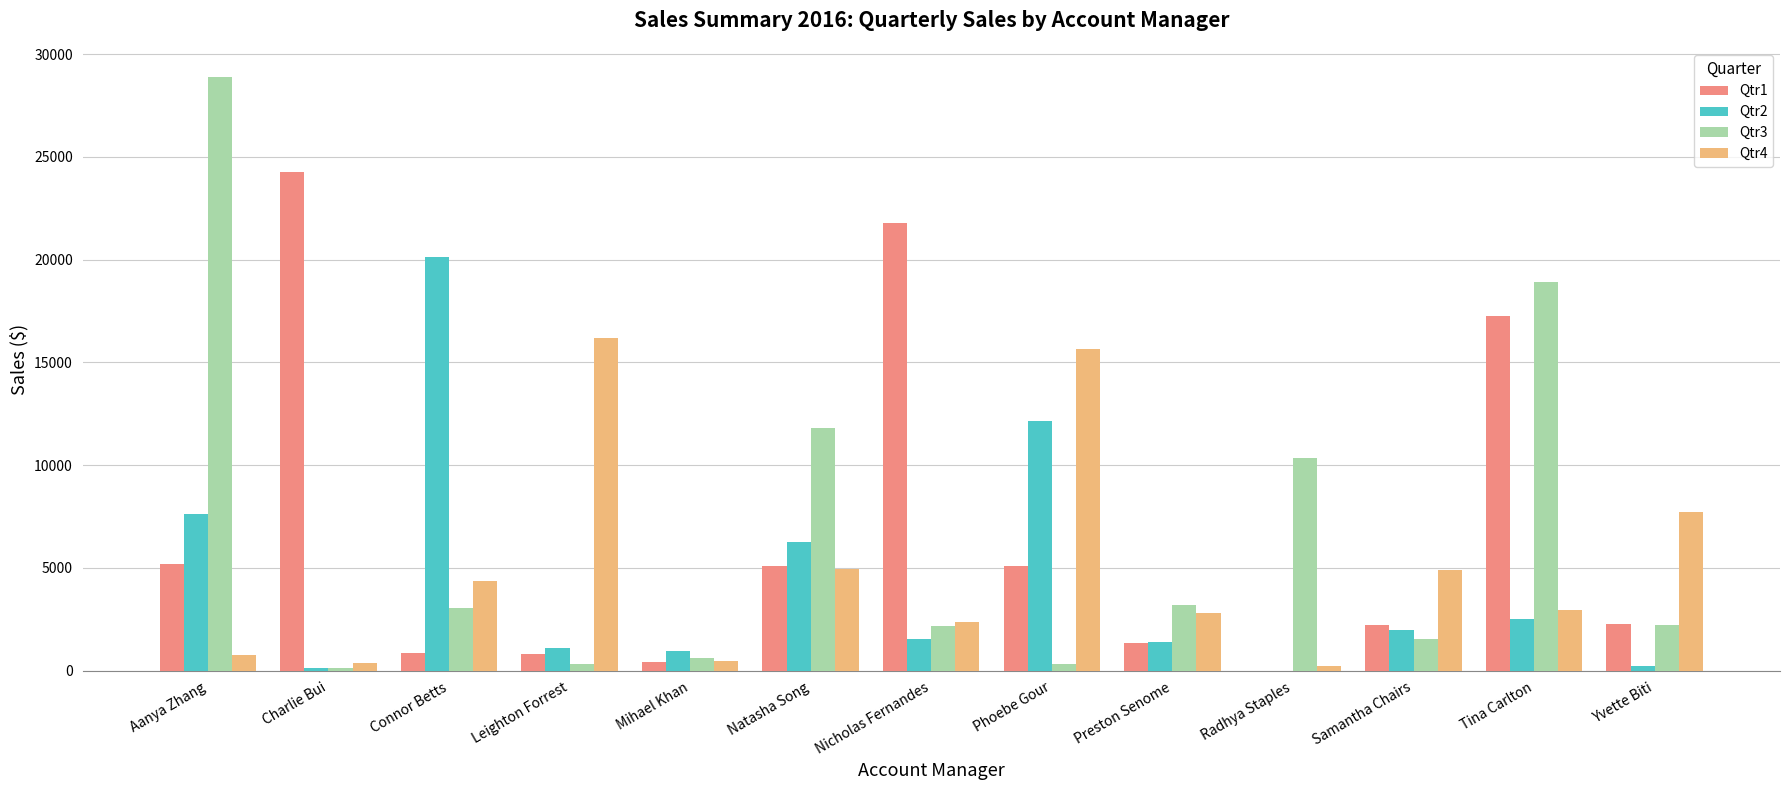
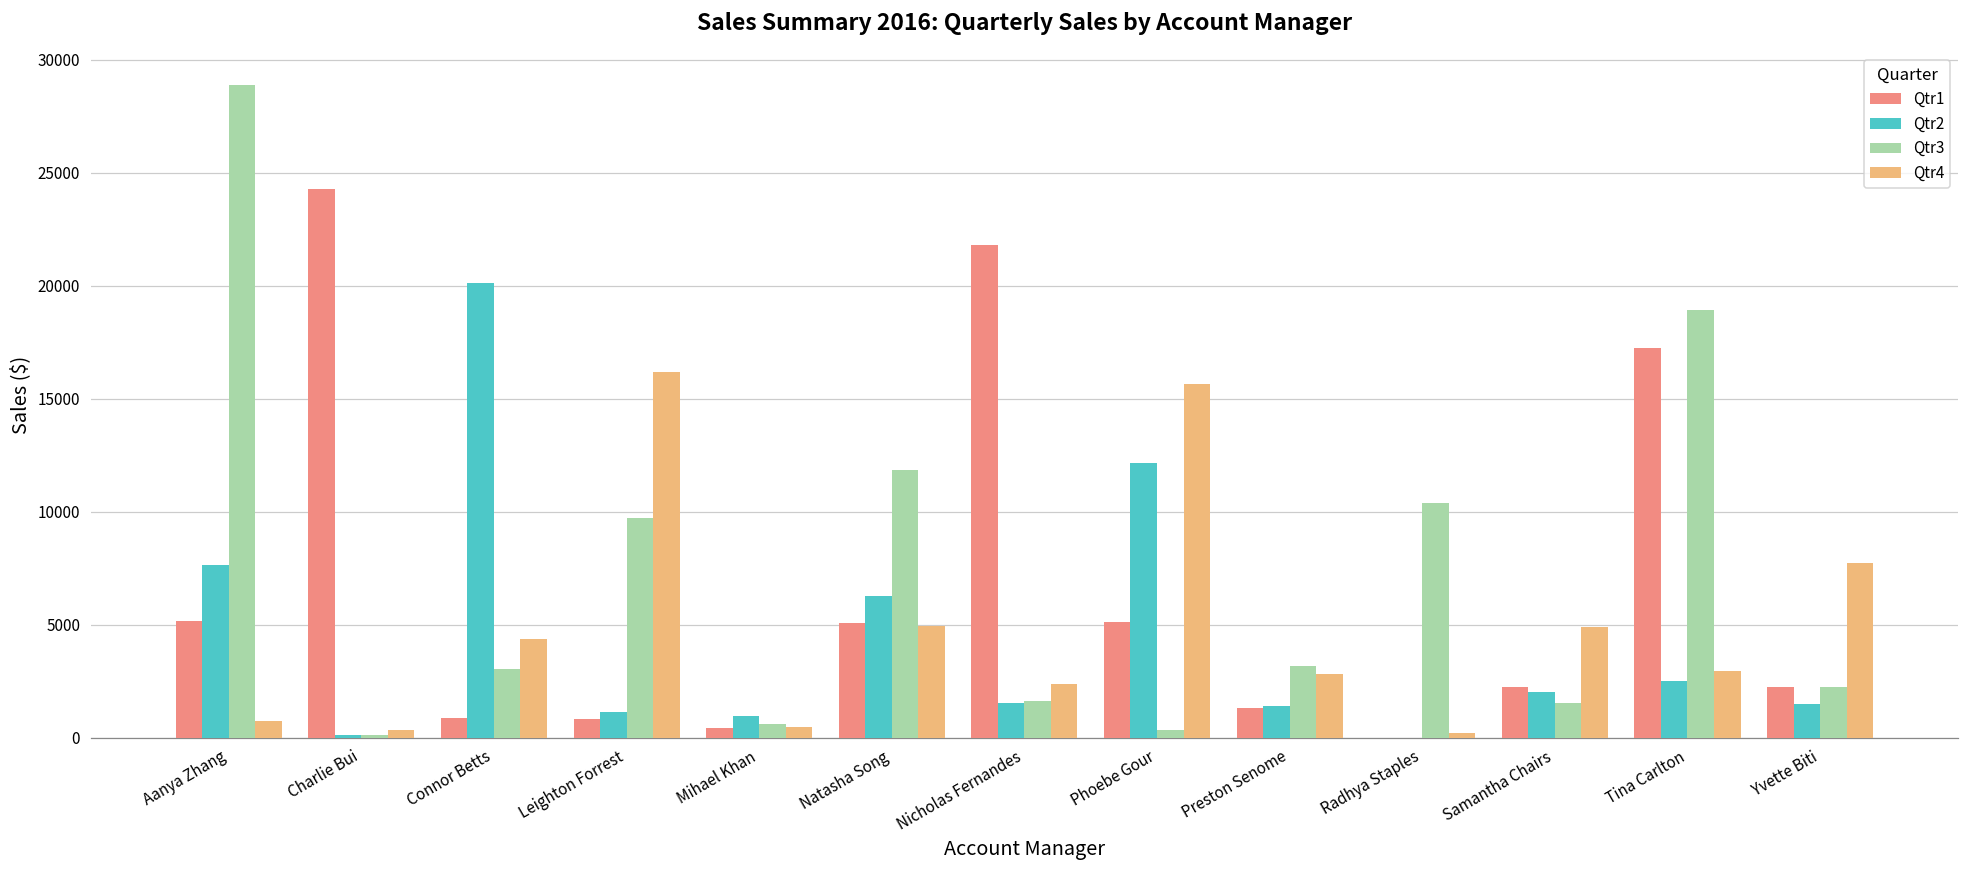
  {
    "Qtr2": {
      "Aanya Zhang": 7600,
      "Charlie Bui": 100,
      "Connor Betts": 20100,
      "Leighton Forrest": 1100,
      "Mihael Khan": 1000,
      "Natasha Song": 6300,
      "Nicholas Fernandes": 1500,
      "Phoebe Gour": 12200,
      "Preston Senome": 1400,
      "Samantha Chairs": 2000,
      "Tina Carlton": 2500,
-     "Yvette Biti": 200
+     "Yvette Biti": 1500
    },
    "Qtr3": {
      "Aanya Zhang": 28900,
      "Connor Betts": 3100,
-     "Leighton Forrest": 300,
+     "Leighton Forrest": 9700,
      "Mihael Khan": 600,
      "Natasha Song": 11800,
-     "Nicholas Fernandes": 2200,
+     "Nicholas Fernandes": 1600,
      "Phoebe Gour": 400,
      "Preston Senome": 3200,
      "Radhya Staples": 10400,
      "Samantha Chairs": 1500,
      "Tina Carlton": 18900,
      "Yvette Biti": 2200
    }
  }
